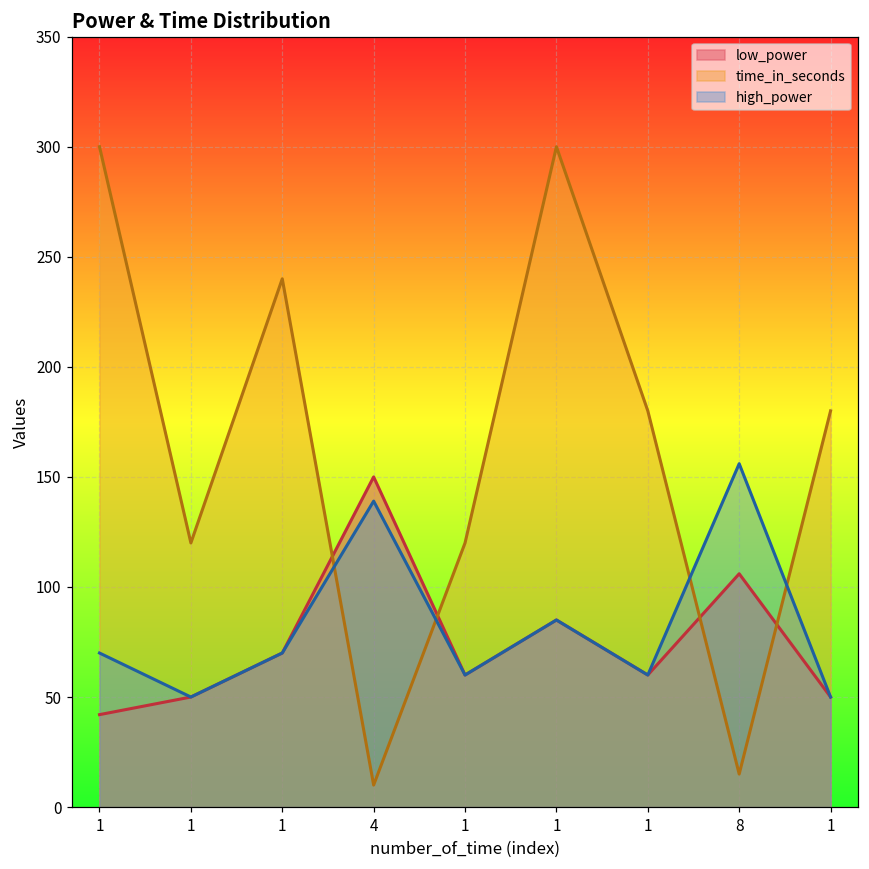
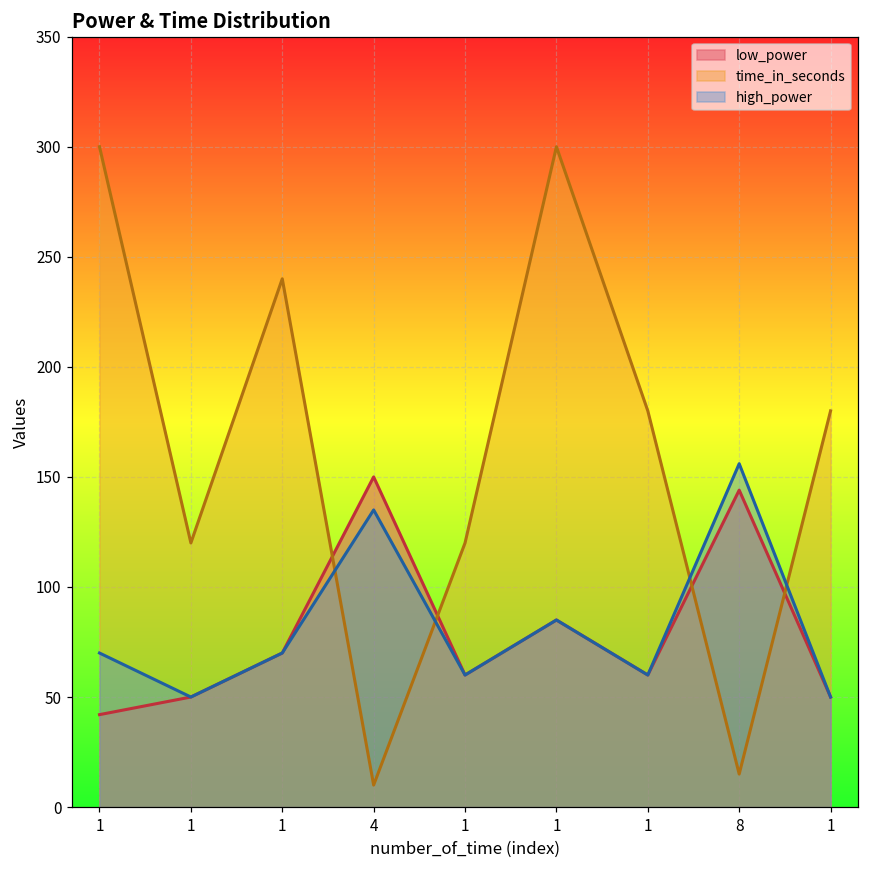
  {
    "low_power": {
      "4": 150,
-     "8": 106
+     "8": 144
    },
    "time_in_seconds": {
      "4": 10,
      "8": 15
    },
    "high_power": {
-     "4": 139,
+     "4": 135,
      "8": 156
    }
  }
